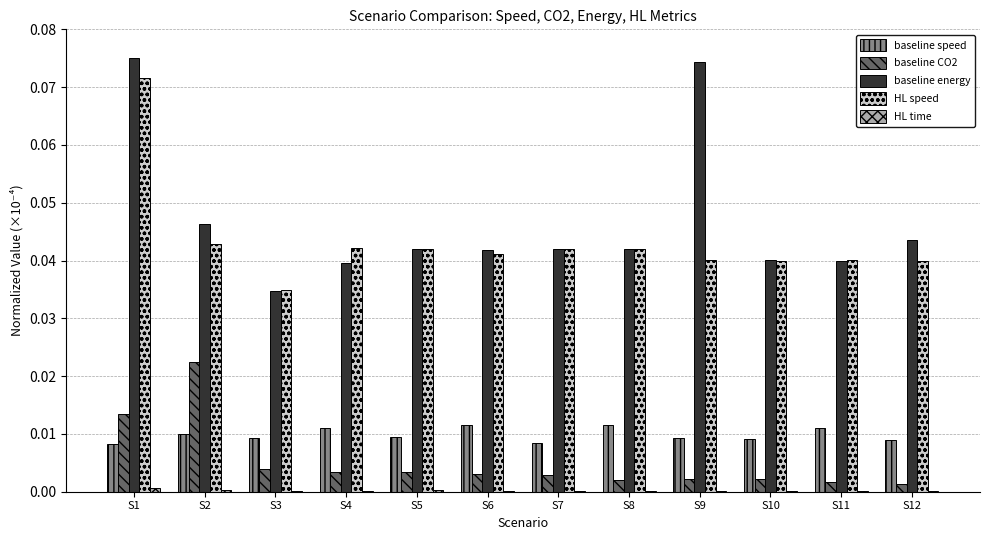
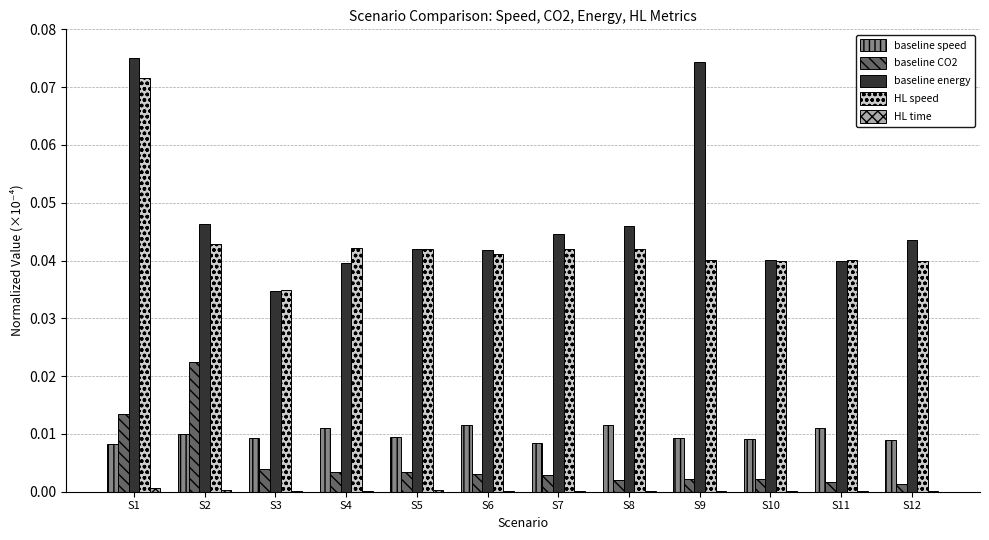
  {
    "baseline energy": {
      "S1": 0.075,
      "S2": 0.046,
      "S3": 0.035,
      "S4": 0.040,
      "S5": 0.042,
      "S6": 0.042,
-     "S7": 0.042,
-     "S8": 0.042,
+     "S7": 0.045,
+     "S8": 0.046,
      "S9": 0.074,
      "S10": 0.040,
      "S11": 0.040,
      "S12": 0.043
    }
  }
